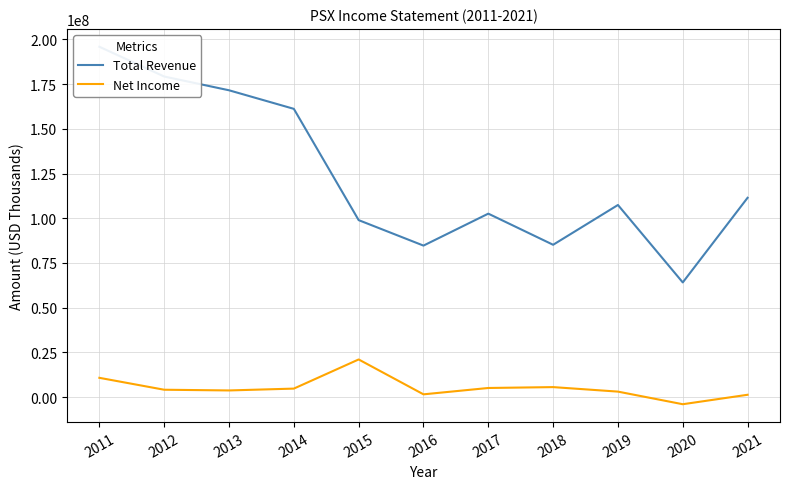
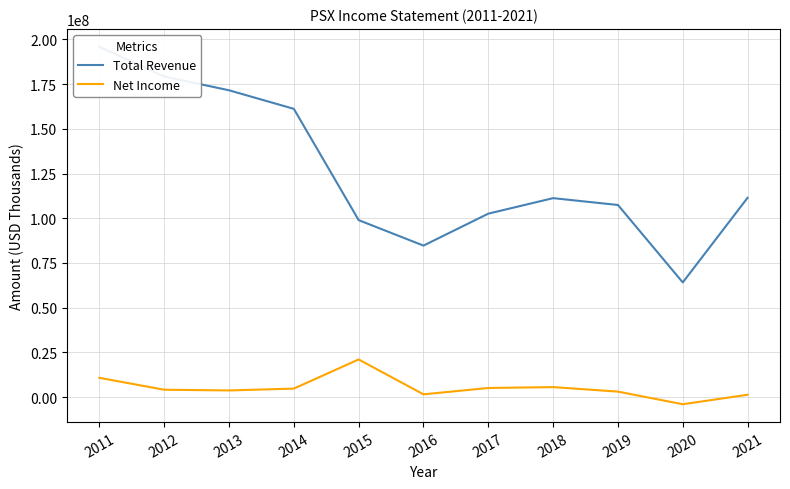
  {
    "Total Revenue": {
      "2013": 172000000,
      "2014": 161000000,
      "2015": 99000000,
      "2016": 85000000,
      "2017": 103000000,
-     "2018": 85000000,
+     "2018": 111000000,
      "2019": 107000000,
      "2020": 64000000,
      "2021": 111000000
    },
    "Net Income": {
      "2011": 11000000,
      "2012": 4000000,
      "2013": 4000000,
      "2014": 5000000,
      "2015": 21000000,
      "2016": 2000000,
      "2017": 5000000,
      "2018": 6000000,
      "2019": 3000000,
      "2020": -4000000,
      "2021": 1000000
    }
  }
